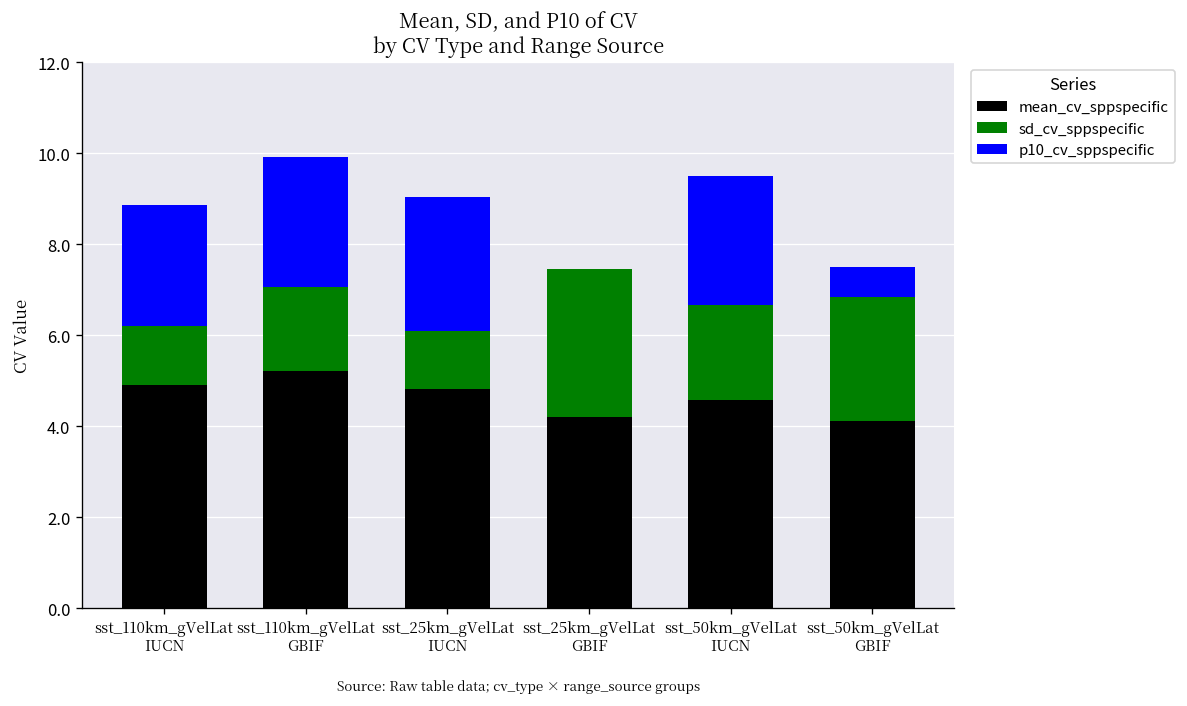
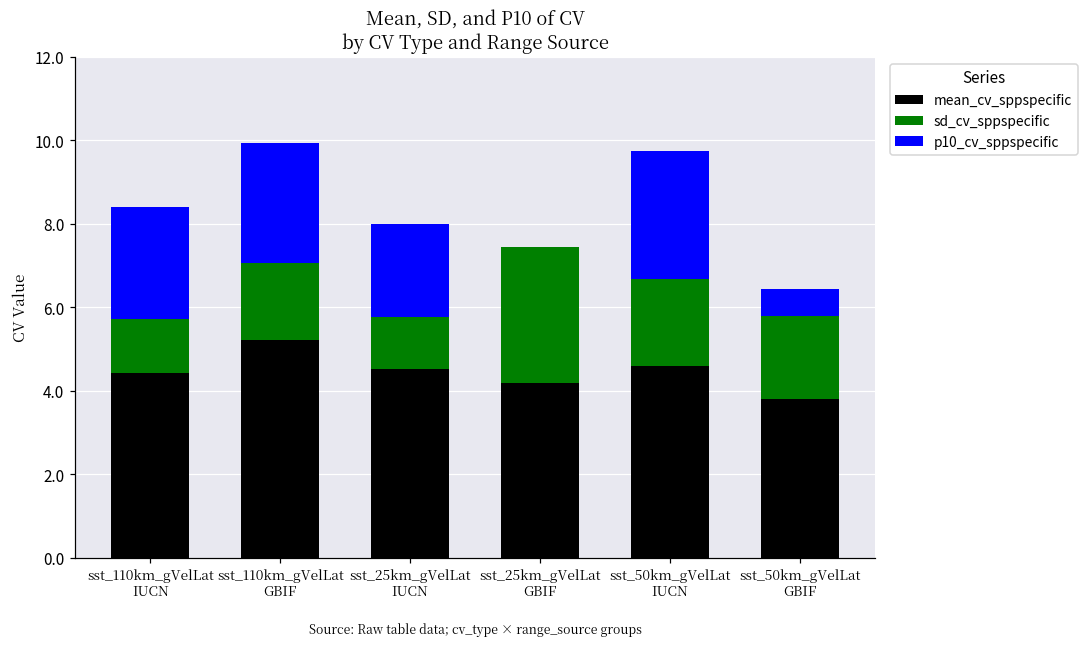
  {
    "mean_cv_sppspecific": {
-     "sst_110km_gVelLat IUCN": 4.9,
+     "sst_110km_gVelLat IUCN": 4.4,
      "sst_110km_gVelLat GBIF": 5.2,
-     "sst_25km_gVelLat IUCN": 4.8,
+     "sst_25km_gVelLat IUCN": 4.5,
      "sst_25km_gVelLat GBIF": 4.2,
      "sst_50km_gVelLat IUCN": 4.6,
-     "sst_50km_gVelLat GBIF": 4.1
+     "sst_50km_gVelLat GBIF": 3.8
    },
    "sd_cv_sppspecific": {
      "sst_110km_gVelLat IUCN": 1.3,
      "sst_110km_gVelLat GBIF": 1.9,
      "sst_25km_gVelLat IUCN": 1.3,
      "sst_25km_gVelLat GBIF": 3.3,
      "sst_50km_gVelLat IUCN": 2.1,
-     "sst_50km_gVelLat GBIF": 2.7
+     "sst_50km_gVelLat GBIF": 2.0
    },
    "p10_cv_sppspecific": {
      "sst_110km_gVelLat IUCN": 2.7,
      "sst_110km_gVelLat GBIF": 2.9,
-     "sst_25km_gVelLat IUCN": 3.0,
+     "sst_25km_gVelLat IUCN": 2.2,
      "sst_25km_gVelLat GBIF": 0.0,
-     "sst_50km_gVelLat IUCN": 2.8,
+     "sst_50km_gVelLat IUCN": 3.1,
      "sst_50km_gVelLat GBIF": 0.6
    }
  }
